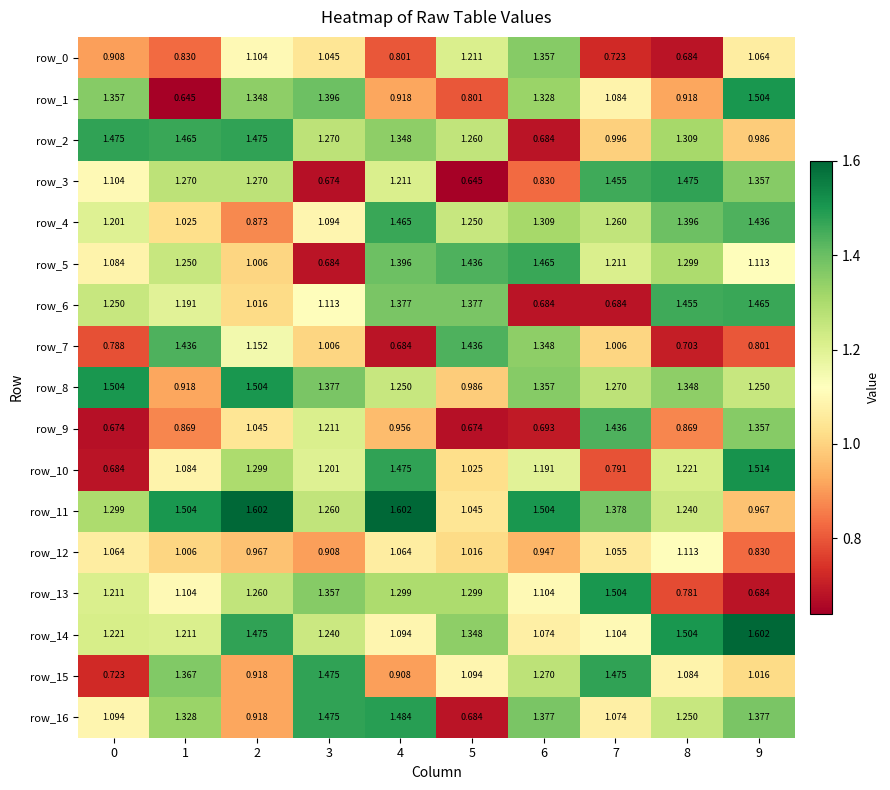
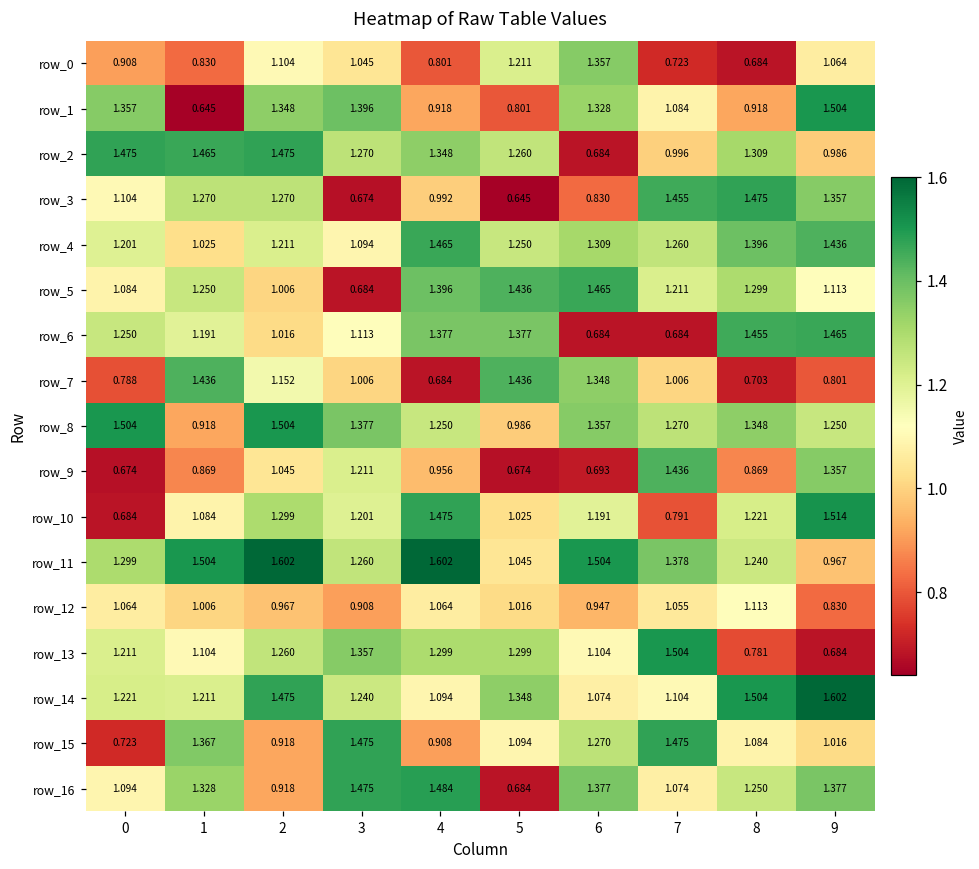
  {
    "row_0": {
      "0": 0.908,
      "1": 0.830,
      "2": 1.104,
      "3": 1.045,
      "4": 0.801,
      "5": 1.211,
      "6": 1.357,
      "7": 0.723,
      "8": 0.684,
      "9": 1.064
    },
    "row_1": {
      "0": 1.357,
      "1": 0.645,
      "2": 1.348,
      "3": 1.396,
      "4": 0.918,
      "5": 0.801,
      "6": 1.328,
      "7": 1.084,
      "8": 0.918,
      "9": 1.504
    },
    "row_2": {
      "0": 1.475,
      "1": 1.465,
      "2": 1.475,
      "3": 1.270,
      "4": 1.348,
      "5": 1.260,
      "6": 0.684,
      "7": 0.996,
      "8": 1.309,
      "9": 0.986
    },
    "row_3": {
      "0": 1.104,
      "1": 1.270,
      "2": 1.270,
      "3": 0.674,
-     "4": 1.211,
+     "4": 0.992,
      "5": 0.645,
      "6": 0.830,
      "7": 1.455,
      "8": 1.475,
      "9": 1.357
    },
    "row_4": {
      "0": 1.201,
      "1": 1.025,
-     "2": 0.873,
+     "2": 1.211,
      "3": 1.094,
      "4": 1.465,
      "5": 1.250,
      "6": 1.309,
      "7": 1.260,
      "8": 1.396,
      "9": 1.436
    },
    "row_5": {
      "0": 1.084,
      "1": 1.250,
      "2": 1.006,
      "3": 0.684,
      "4": 1.396,
      "5": 1.436,
      "6": 1.465,
      "7": 1.211,
      "8": 1.299,
      "9": 1.113
    },
    "row_6": {
      "0": 1.250,
      "1": 1.191,
      "2": 1.016,
      "3": 1.113,
      "4": 1.377,
      "5": 1.377,
      "6": 0.684,
      "7": 0.684,
      "8": 1.455,
      "9": 1.465
    },
    "row_7": {
      "0": 0.788,
      "1": 1.436,
      "2": 1.152,
      "3": 1.006,
      "4": 0.684,
      "5": 1.436,
      "6": 1.348,
      "7": 1.006,
      "8": 0.703,
      "9": 0.801
    },
    "row_8": {
      "0": 1.504,
      "1": 0.918,
      "2": 1.504,
      "3": 1.377,
      "4": 1.250,
      "5": 0.986,
      "6": 1.357,
      "7": 1.270,
      "8": 1.348,
      "9": 1.250
    },
    "row_9": {
      "0": 0.674,
      "1": 0.869,
      "2": 1.045,
      "3": 1.211,
      "4": 0.956,
      "5": 0.674,
      "6": 0.693,
      "7": 1.436,
      "8": 0.869,
      "9": 1.357
    },
    "row_10": {
      "0": 0.684,
      "1": 1.084,
      "2": 1.299,
      "3": 1.201,
      "4": 1.475,
      "5": 1.025,
      "6": 1.191,
      "7": 0.791,
      "8": 1.221,
      "9": 1.514
    },
    "row_11": {
      "0": 1.299,
      "1": 1.504,
      "2": 1.602,
      "3": 1.260,
      "4": 1.602,
      "5": 1.045,
      "6": 1.504,
      "7": 1.378,
      "8": 1.240,
      "9": 0.967
    },
    "row_12": {
      "0": 1.064,
      "1": 1.006,
      "2": 0.967,
      "3": 0.908,
      "4": 1.064,
      "5": 1.016,
      "6": 0.947,
      "7": 1.055,
      "8": 1.113,
      "9": 0.830
    },
    "row_13": {
      "0": 1.211,
      "1": 1.104,
      "2": 1.260,
      "3": 1.357,
      "4": 1.299,
      "5": 1.299,
      "6": 1.104,
      "7": 1.504,
      "8": 0.781,
      "9": 0.684
    },
    "row_14": {
      "0": 1.221,
      "1": 1.211,
      "2": 1.475,
      "3": 1.240,
      "4": 1.094,
      "5": 1.348,
      "6": 1.074,
      "7": 1.104,
      "8": 1.504,
      "9": 1.602
    },
    "row_15": {
      "0": 0.723,
      "1": 1.367,
      "2": 0.918,
      "3": 1.475,
      "4": 0.908,
      "5": 1.094,
      "6": 1.270,
      "7": 1.475,
      "8": 1.084,
      "9": 1.016
    },
    "row_16": {
      "0": 1.094,
      "1": 1.328,
      "2": 0.918,
      "3": 1.475,
      "4": 1.484,
      "5": 0.684,
      "6": 1.377,
      "7": 1.074,
      "8": 1.250,
      "9": 1.377
    }
  }
